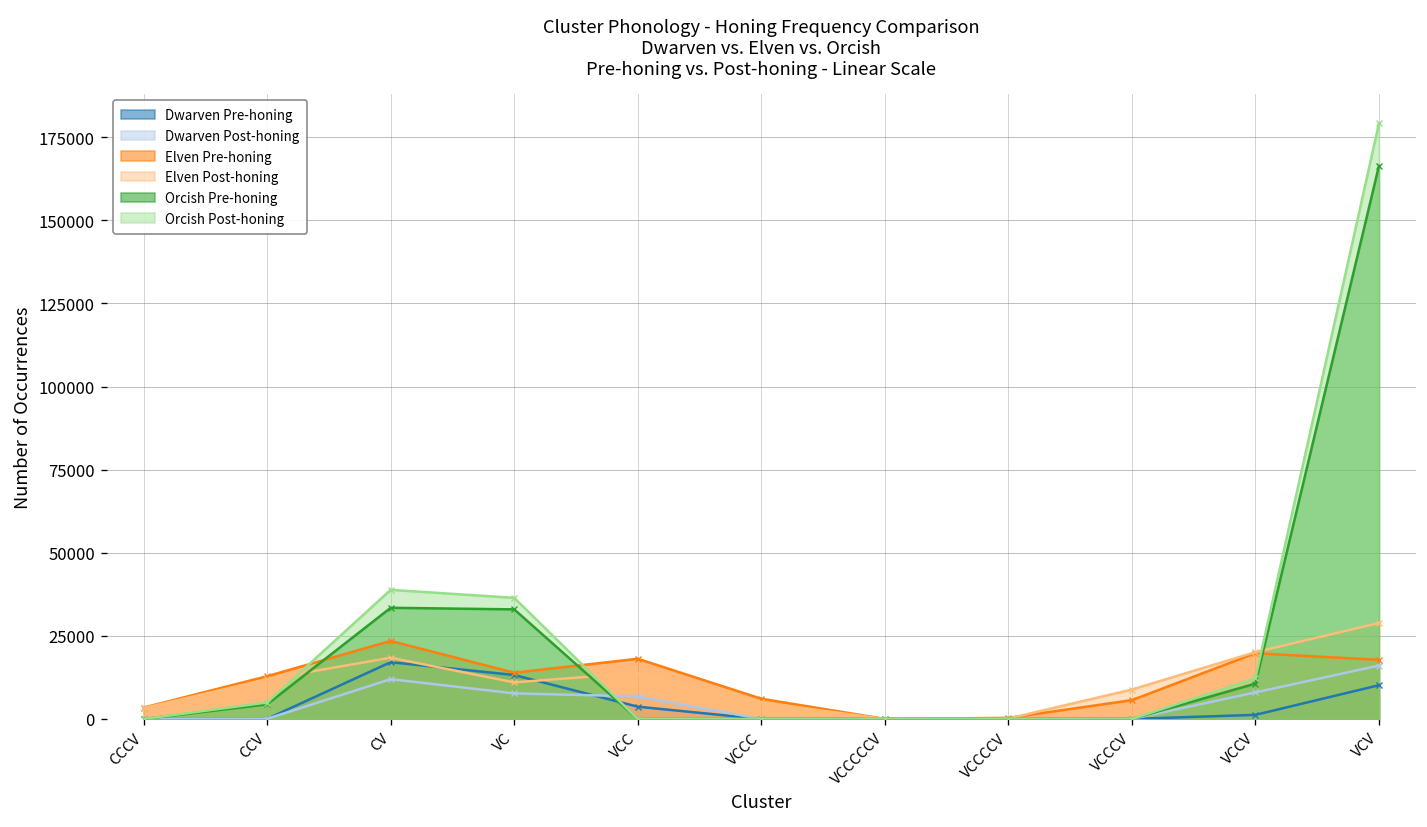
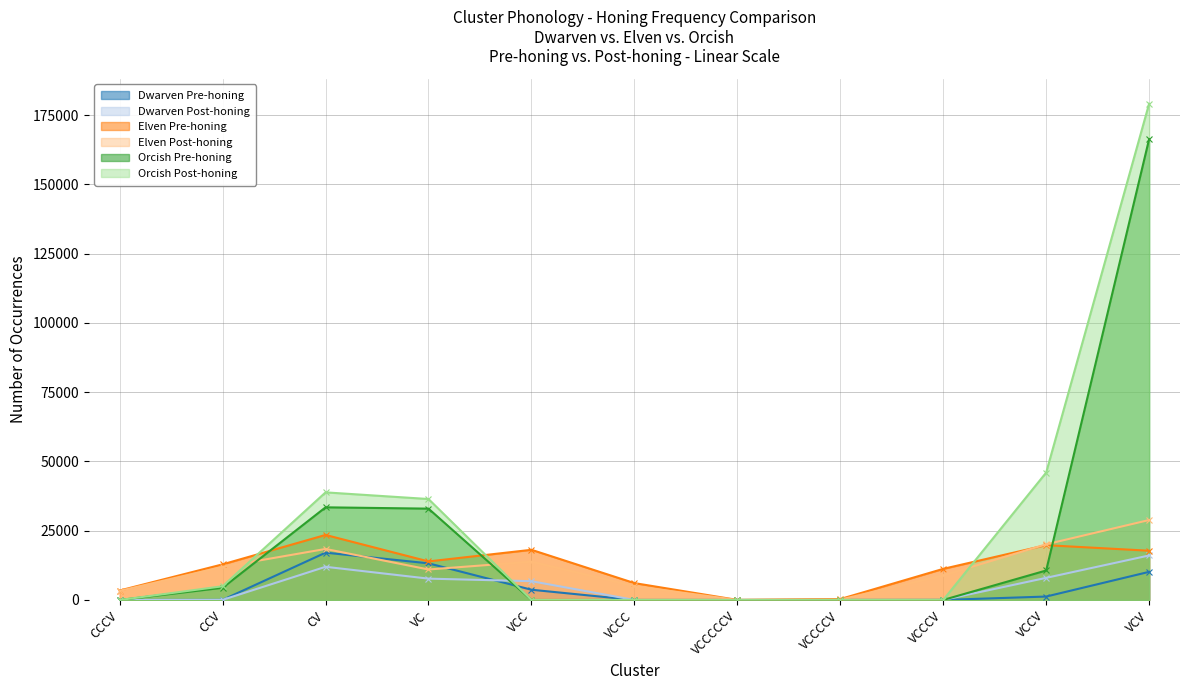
  {
    "Dwarven Pre-honing": {
      "CV": 17000,
      "VCC": 4000,
      "VCCV": 1000,
      "VCV": 10000
    },
    "Dwarven Post-honing": {
      "CV": 12000,
      "VC": 8000,
      "VCC": 7000,
      "VCCV": 8000,
      "VCV": 16000
    },
    "Elven Pre-honing": {
      "CV": 23000,
      "VCC": 18000,
      "VCCC": 6000,
-     "VCCCV": 6000,
+     "VCCCV": 11000,
      "VCV": 18000
    },
    "Elven Post-honing": {
      "CV": 18000,
      "VC": 11000,
      "VCC": 14000,
      "VCCC": 5000,
      "VCCCV": 9000,
      "VCV": 29000
    },
    "Orcish Pre-honing": {
      "CV": 33000,
      "VC": 33000,
      "VCCV": 11000,
      "VCV": 166000
    },
    "Orcish Post-honing": {
      "CV": 39000,
      "VC": 36000,
-     "VCCV": 12000,
+     "VCCV": 46000,
      "VCV": 179000
    }
  }
